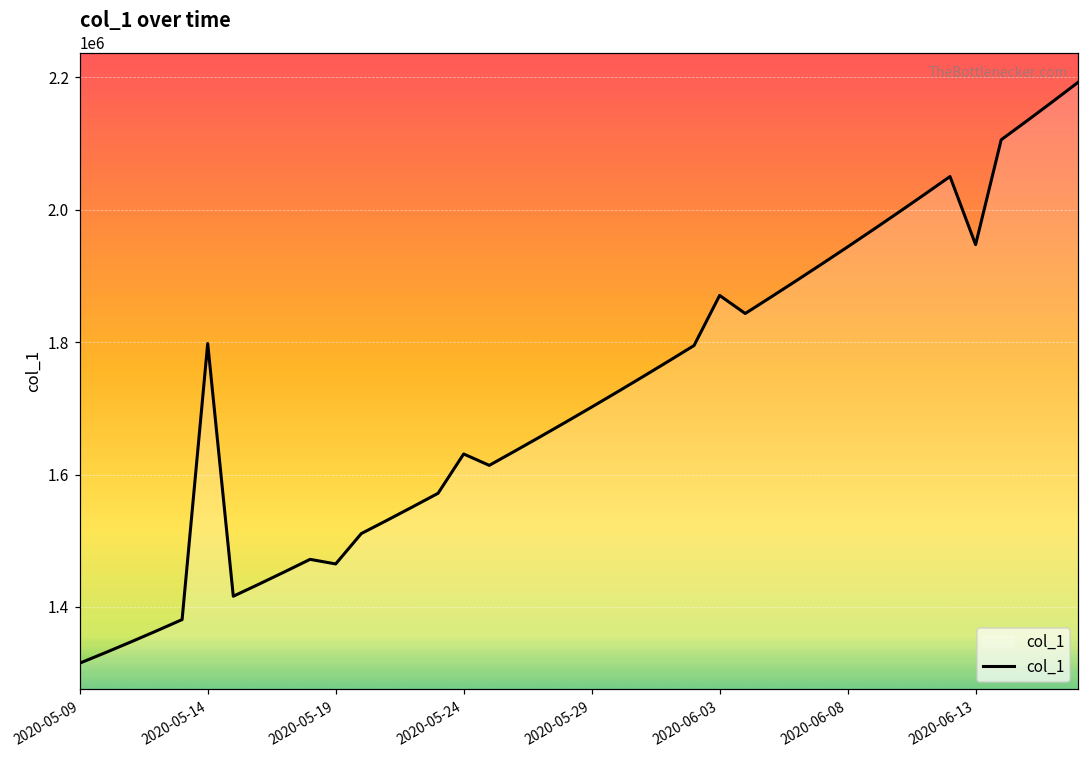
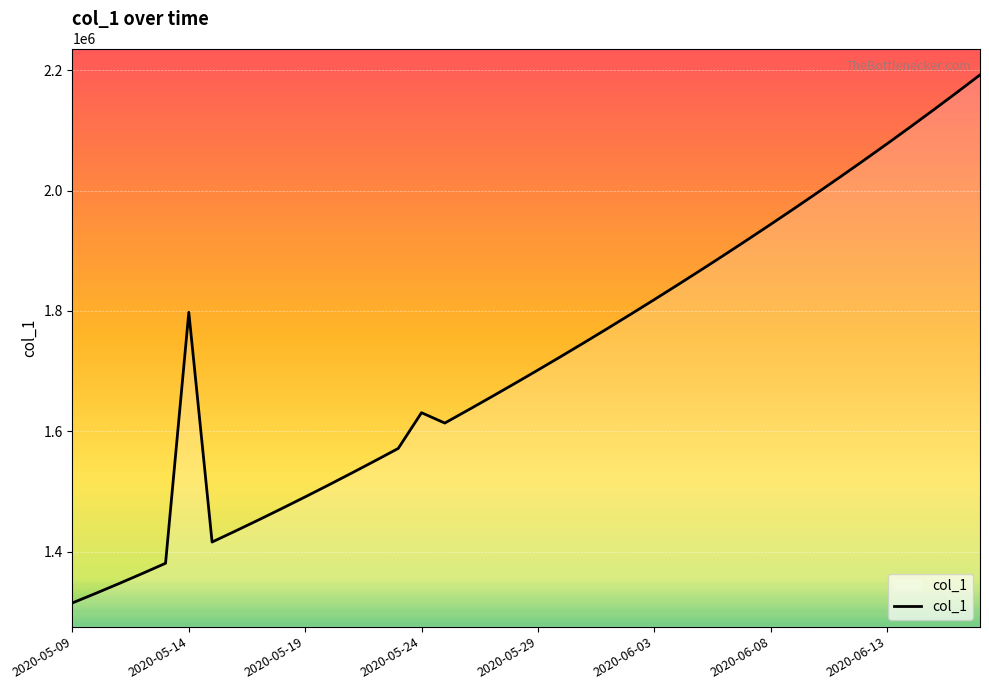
  {
    "2020-05-09": 1320000,
    "2020-05-14": 1800000,
-   "2020-05-19": 1460000,
+   "2020-05-19": 1490000,
    "2020-05-24": 1630000,
    "2020-05-29": 1700000,
-   "2020-06-03": 1870000,
+   "2020-06-03": 1820000,
    "2020-06-08": 1940000,
-   "2020-06-13": 1950000
+   "2020-06-13": 2080000
  }
